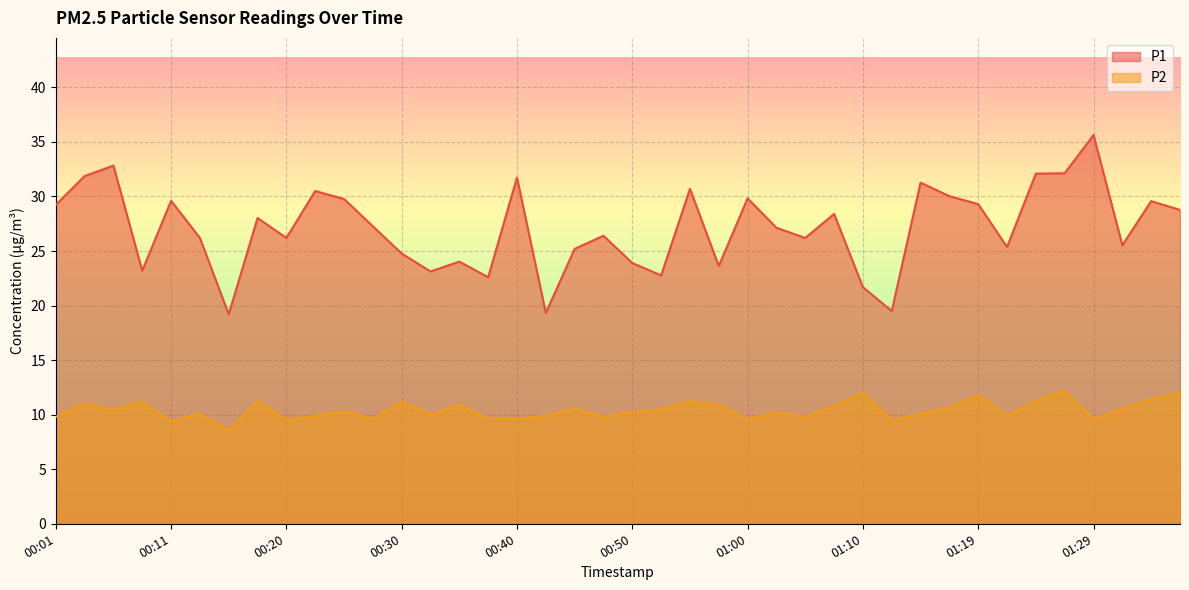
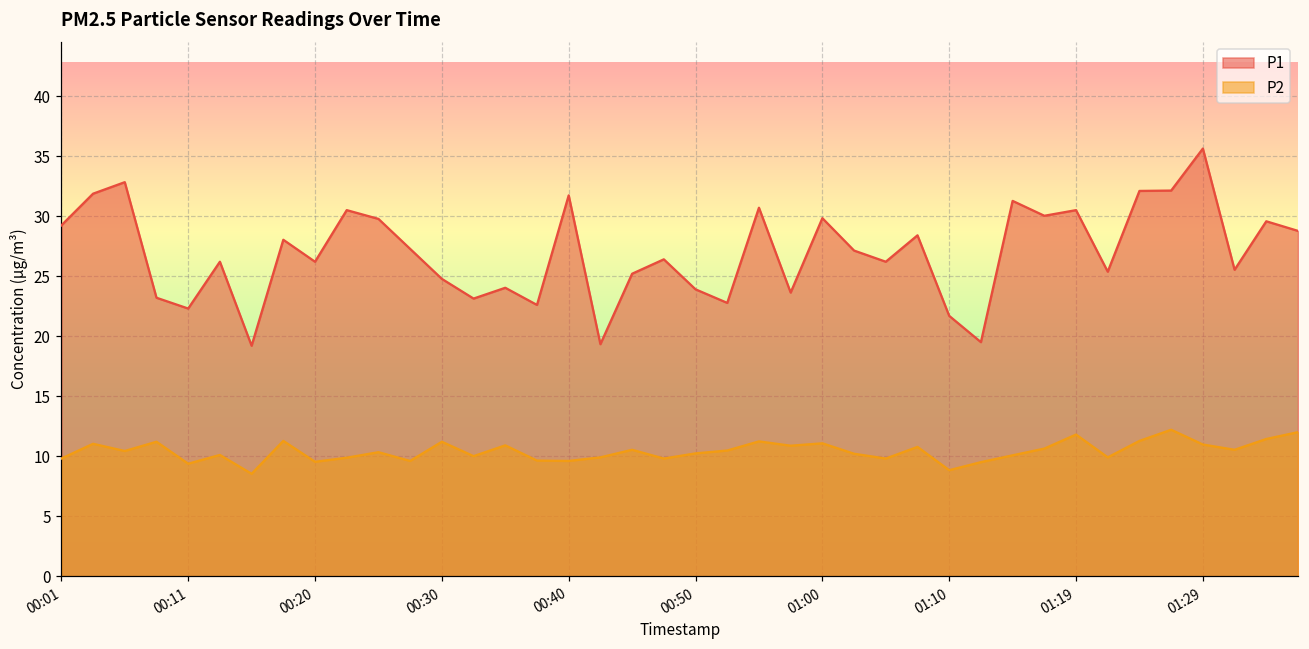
  {
    "P1": {
      "00:01": 29.2,
-     "00:11": 29.6,
+     "00:11": 22.3,
      "00:20": 26.2,
      "00:30": 24.8,
      "00:40": 31.7,
      "00:50": 23.9,
      "01:00": 29.8,
      "01:10": 21.7,
-     "01:19": 29.3,
+     "01:19": 30.5,
      "01:29": 35.6
    },
    "P2": {
      "00:01": 9.8,
      "00:11": 9.4,
      "00:20": 9.5,
      "00:30": 11.2,
      "00:40": 9.6,
      "00:50": 10.2,
-     "01:00": 9.6,
-     "01:10": 12.0,
+     "01:00": 11.1,
+     "01:10": 8.8,
      "01:19": 11.8,
-     "01:29": 9.6
+     "01:29": 11.0
    }
  }
